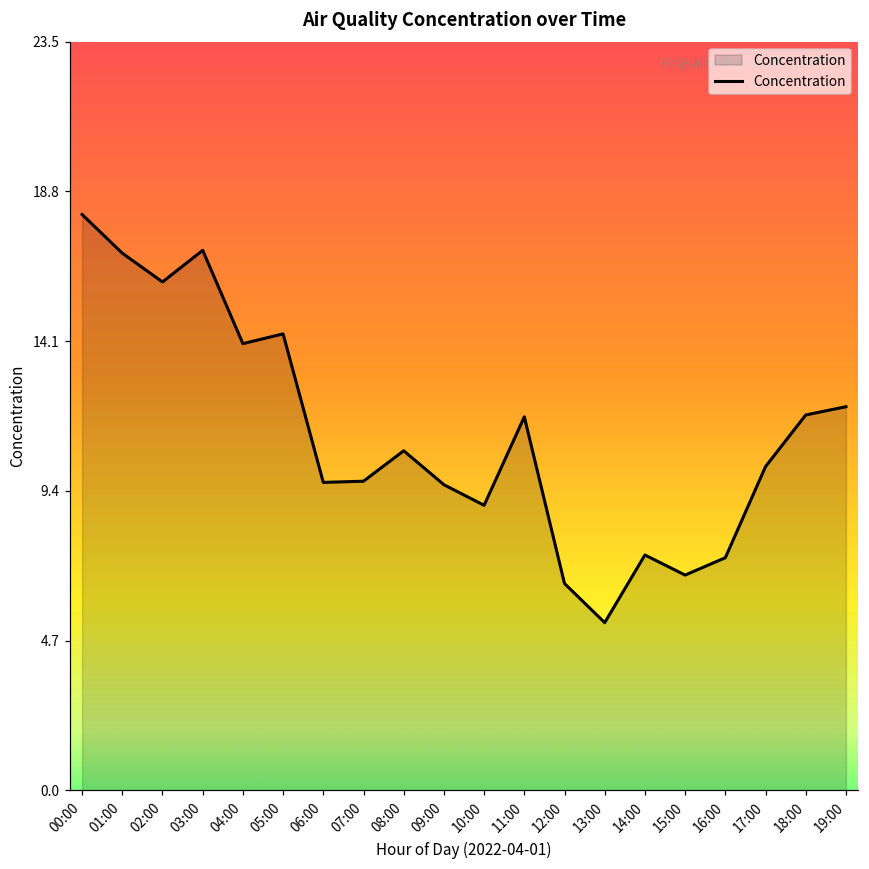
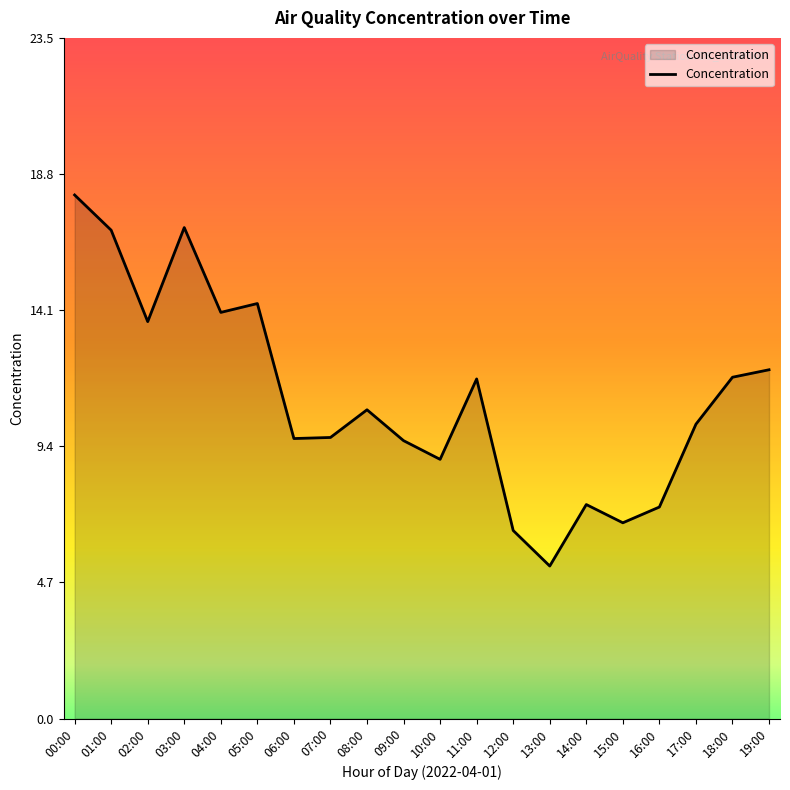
  {
    "00:00": 18.1,
    "01:00": 16.9,
-   "02:00": 16.0,
+   "02:00": 13.7,
    "03:00": 17.0,
    "04:00": 14.0,
    "05:00": 14.3,
    "06:00": 9.7,
    "07:00": 9.7,
    "08:00": 10.7,
    "09:00": 9.6,
    "10:00": 9.0,
    "11:00": 11.7,
    "12:00": 6.5,
    "13:00": 5.3,
    "14:00": 7.4,
    "15:00": 6.8,
    "16:00": 7.3,
    "17:00": 10.2,
    "18:00": 11.8,
    "19:00": 12.1
  }
